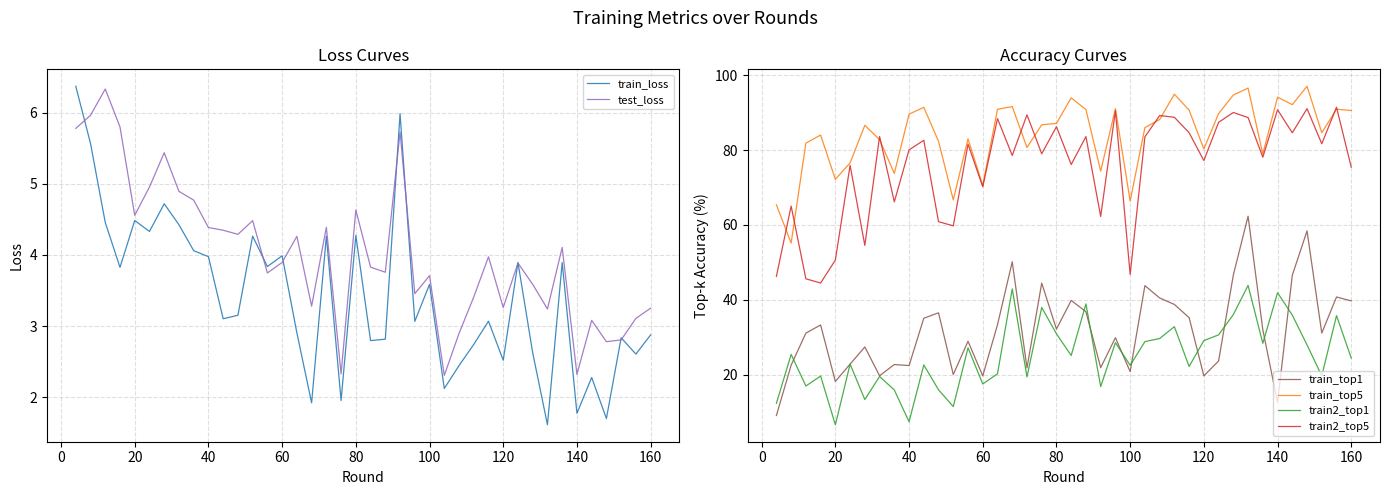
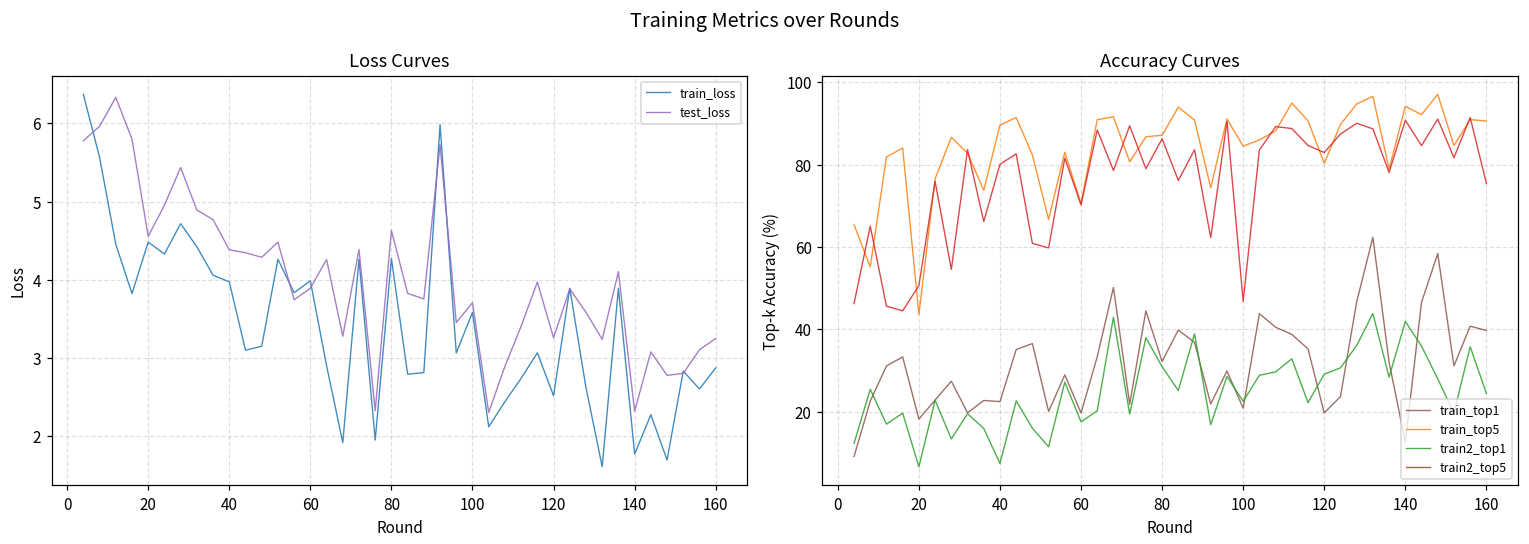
  {
    "Loss Curves": {
      "train_loss": {
        "20": 4.5,
        "40": 4.0,
        "60": 4.0,
        "80": 4.3,
        "100": 3.6,
        "120": 2.5,
        "140": 1.8,
        "160": 2.9
      },
      "test_loss": {
        "20": 4.6,
        "40": 4.4,
        "60": 3.9,
        "80": 4.6,
        "100": 3.7,
        "120": 3.3,
        "140": 2.3,
        "160": 3.3
      }
    },
    "Accuracy Curves": {
      "train_top1": {
        "20": 18,
        "40": 22,
        "60": 20,
        "80": 32,
        "100": 21,
        "120": 20,
        "160": 40
      },
      "train_top5": {
-       "20": 72,
+       "20": 44,
        "40": 90,
        "80": 87,
-       "100": 66,
+       "100": 84,
        "120": 80,
        "140": 94,
        "160": 91
      },
      "train2_top1": {
        "20": 7,
        "40": 7,
        "60": 17,
        "80": 31,
        "100": 22,
        "120": 29,
        "140": 42,
        "160": 24
      },
      "train2_top5": {
        "20": 51,
        "40": 80,
        "80": 86,
        "100": 47,
-       "120": 77,
+       "120": 83,
        "140": 91,
        "160": 75
      }
    }
  }
